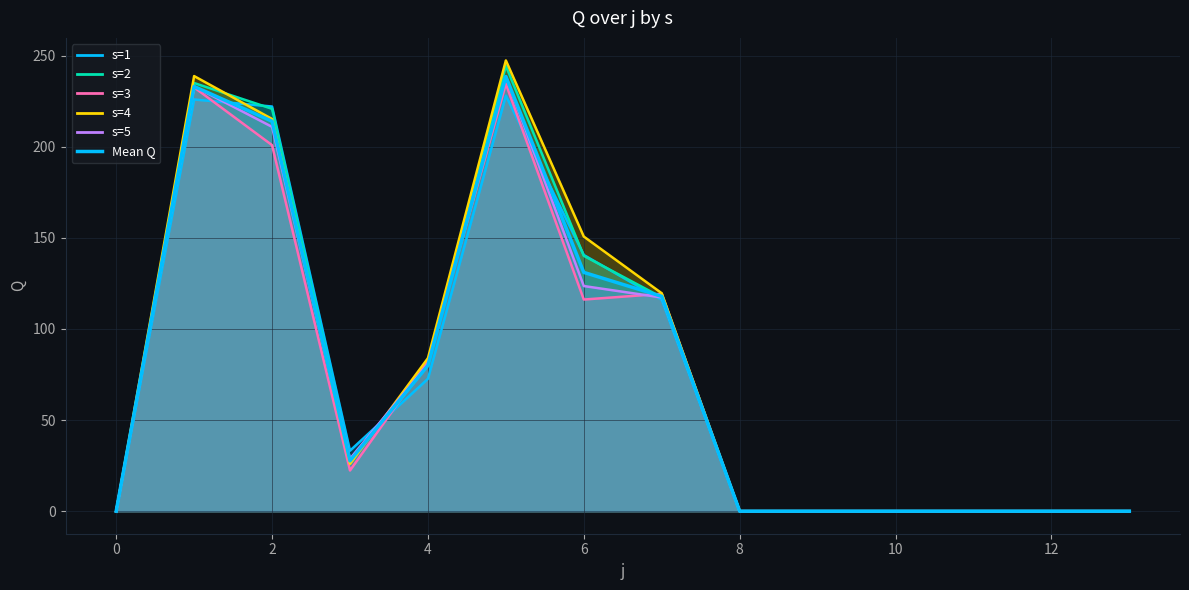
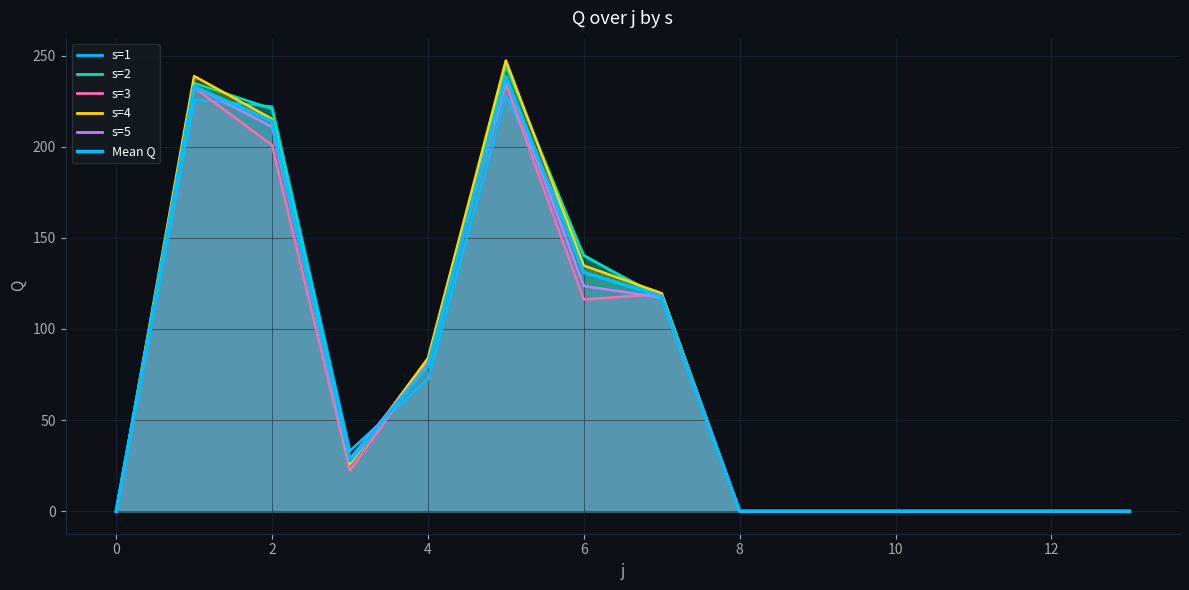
  {
    "s=4": {
      "4": 84,
-     "6": 151
+     "6": 135
    }
  }
